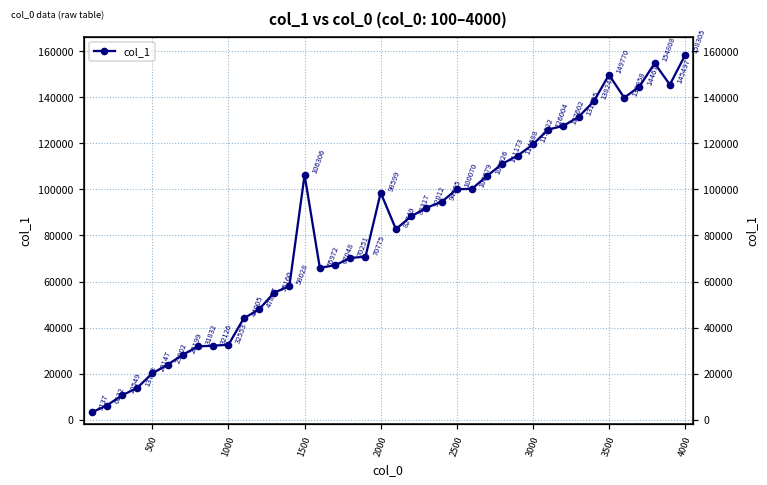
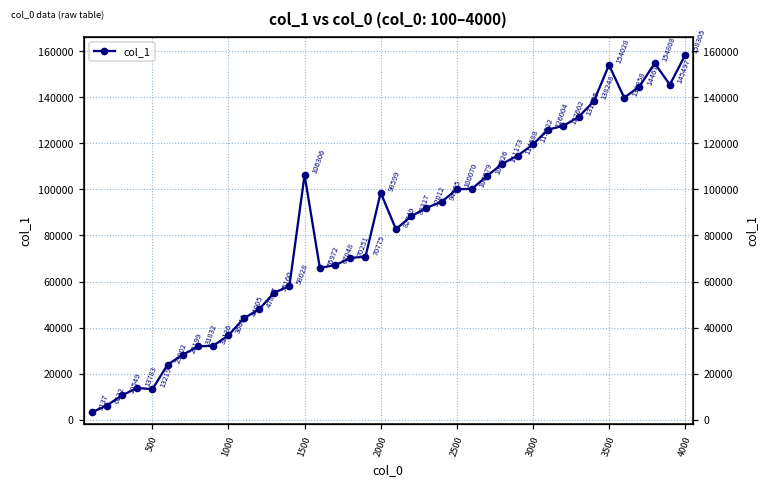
  {
-   "500": 20147,
-   "1000": 32553,
+   "500": 13219,
+   "1000": 36611,
    "1500": 106306,
    "2000": 98599,
-   "3500": 149770,
+   "3500": 154028,
    "4000": 158305
  }
